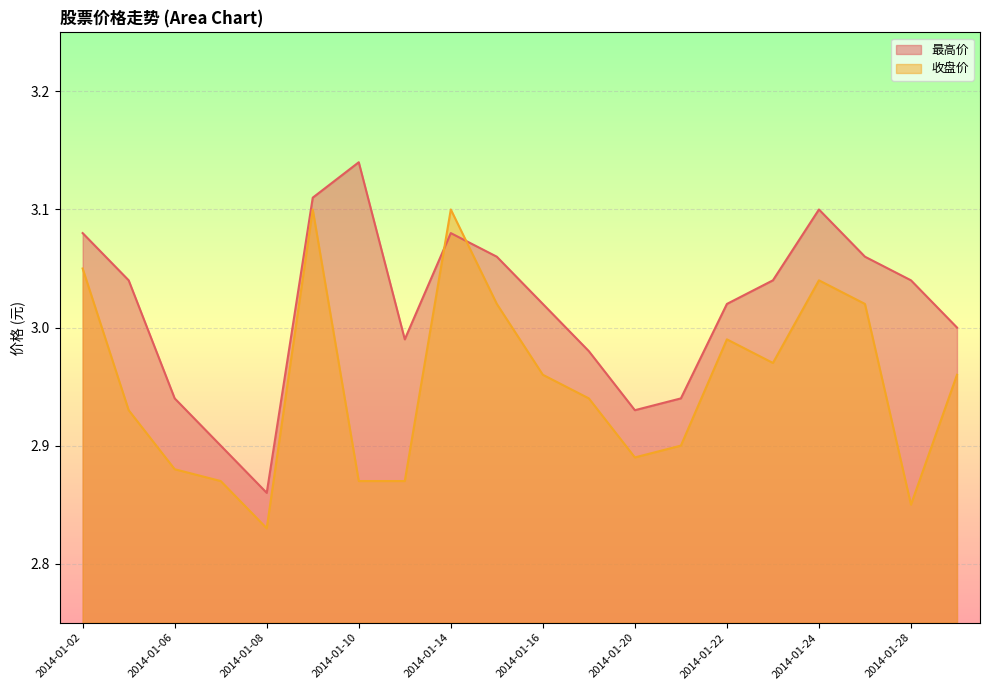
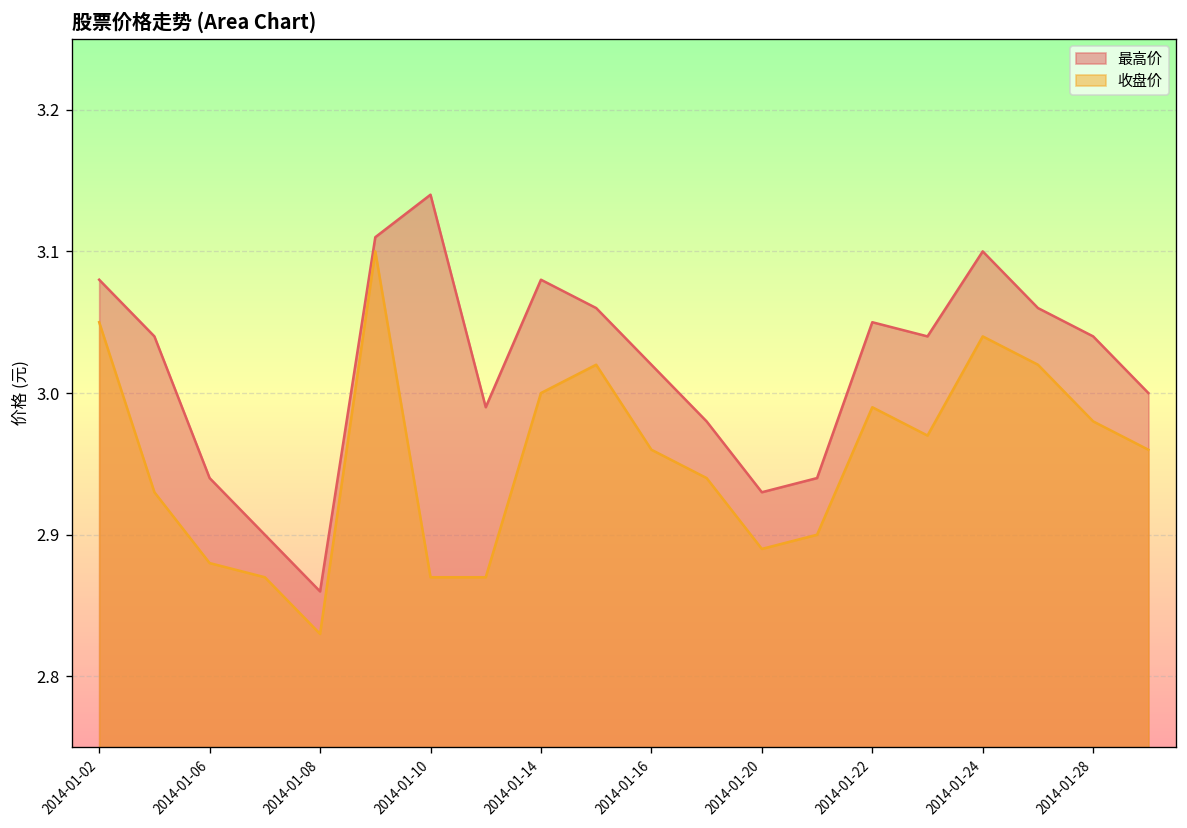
  {
    "最高价": {
      "2014-01-02": 3.08,
      "2014-01-06": 2.94,
      "2014-01-08": 2.86,
      "2014-01-10": 3.14,
      "2014-01-14": 3.08,
      "2014-01-16": 3.02,
      "2014-01-20": 2.93,
-     "2014-01-22": 3.02,
+     "2014-01-22": 3.05,
      "2014-01-24": 3.10,
      "2014-01-28": 3.04
    },
    "收盘价": {
      "2014-01-02": 3.05,
      "2014-01-06": 2.88,
      "2014-01-08": 2.83,
      "2014-01-10": 2.87,
-     "2014-01-14": 3.1,
+     "2014-01-14": 3.0,
      "2014-01-16": 2.96,
      "2014-01-20": 2.89,
      "2014-01-22": 2.99,
      "2014-01-24": 3.04,
-     "2014-01-28": 2.85
+     "2014-01-28": 2.98
    }
  }
